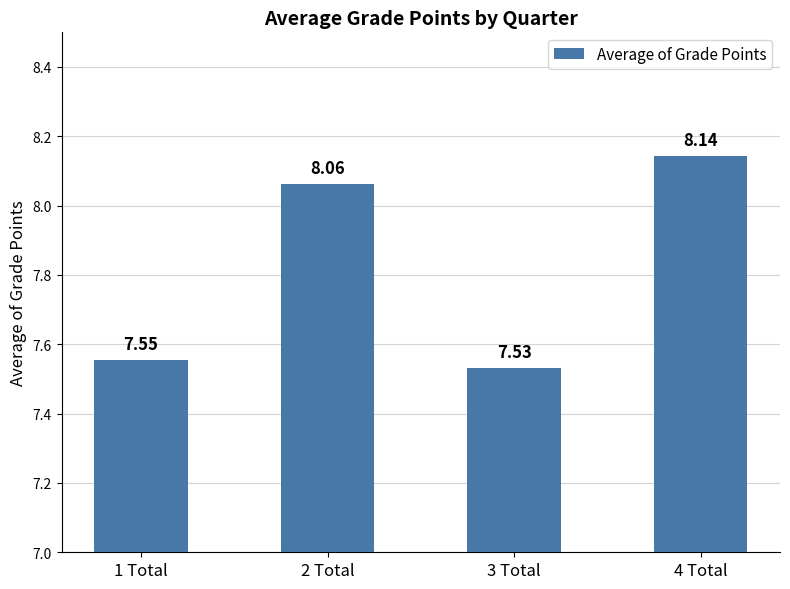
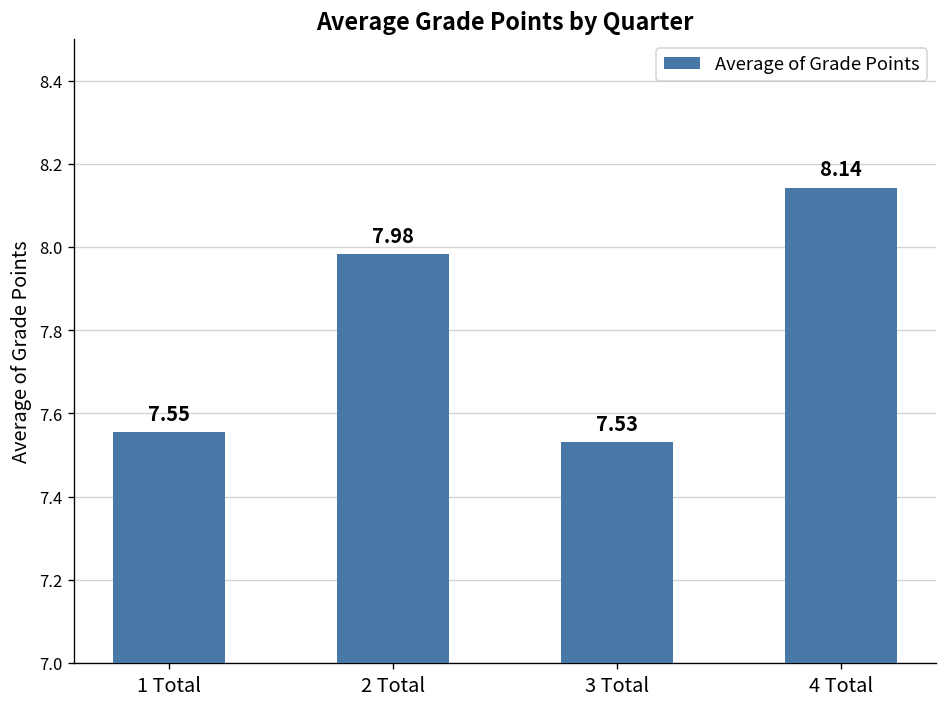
  {
    "1 Total": 7.55,
-   "2 Total": 8.06,
+   "2 Total": 7.98,
    "3 Total": 7.53,
    "4 Total": 8.14
  }
